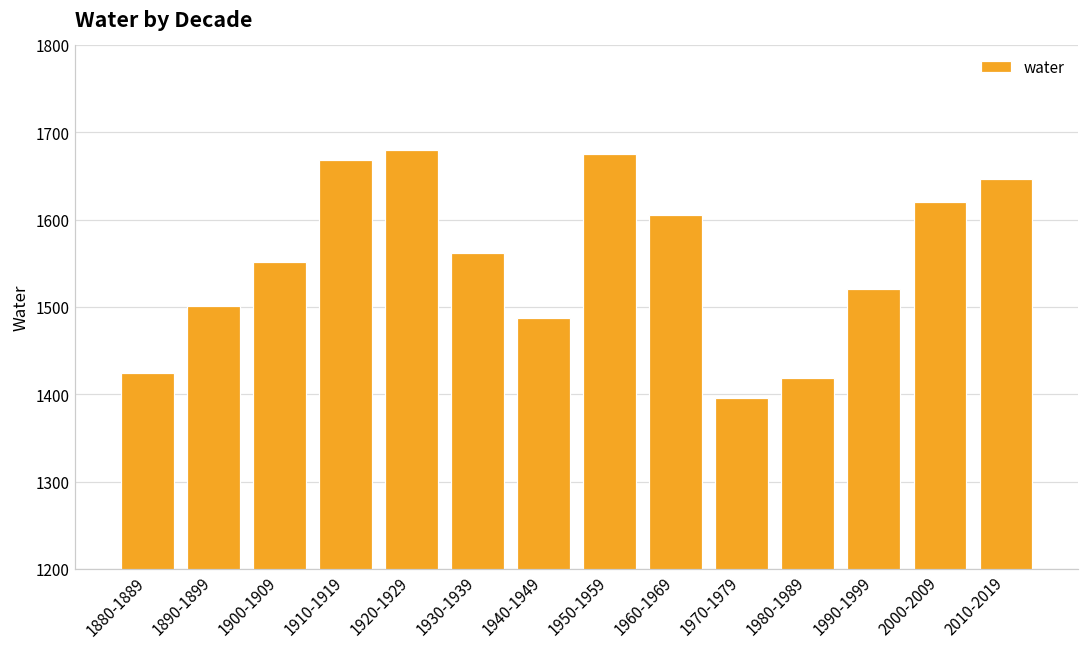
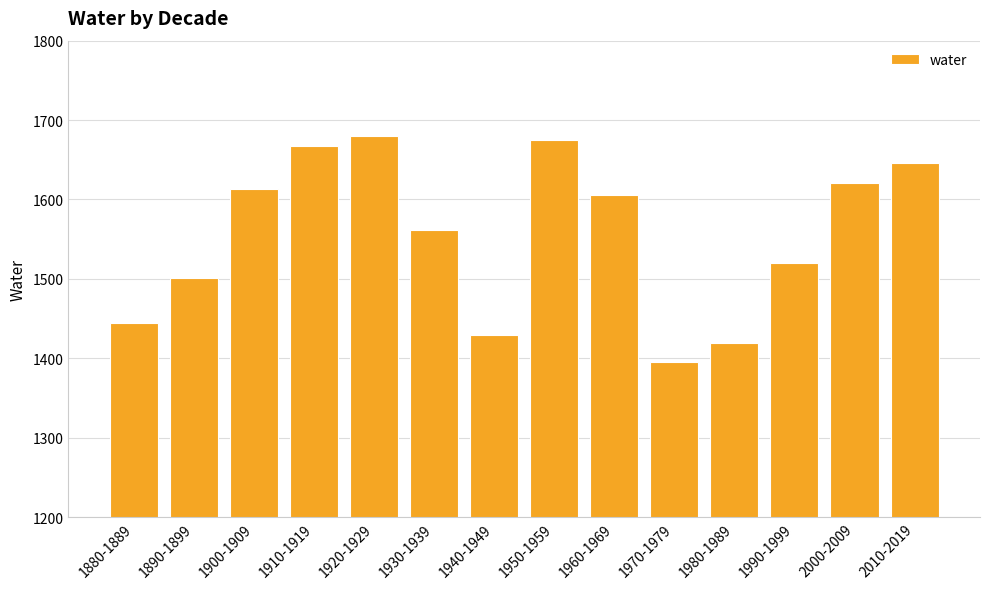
  {
-   "1880-1889": 1420,
+   "1880-1889": 1440,
    "1890-1899": 1500,
-   "1900-1909": 1550,
+   "1900-1909": 1610,
    "1910-1919": 1670,
    "1920-1929": 1680,
    "1930-1939": 1560,
-   "1940-1949": 1490,
+   "1940-1949": 1430,
    "1950-1959": 1670,
    "1960-1969": 1610,
    "1970-1979": 1400,
    "1980-1989": 1420,
    "1990-1999": 1520,
    "2000-2009": 1620,
    "2010-2019": 1650
  }
